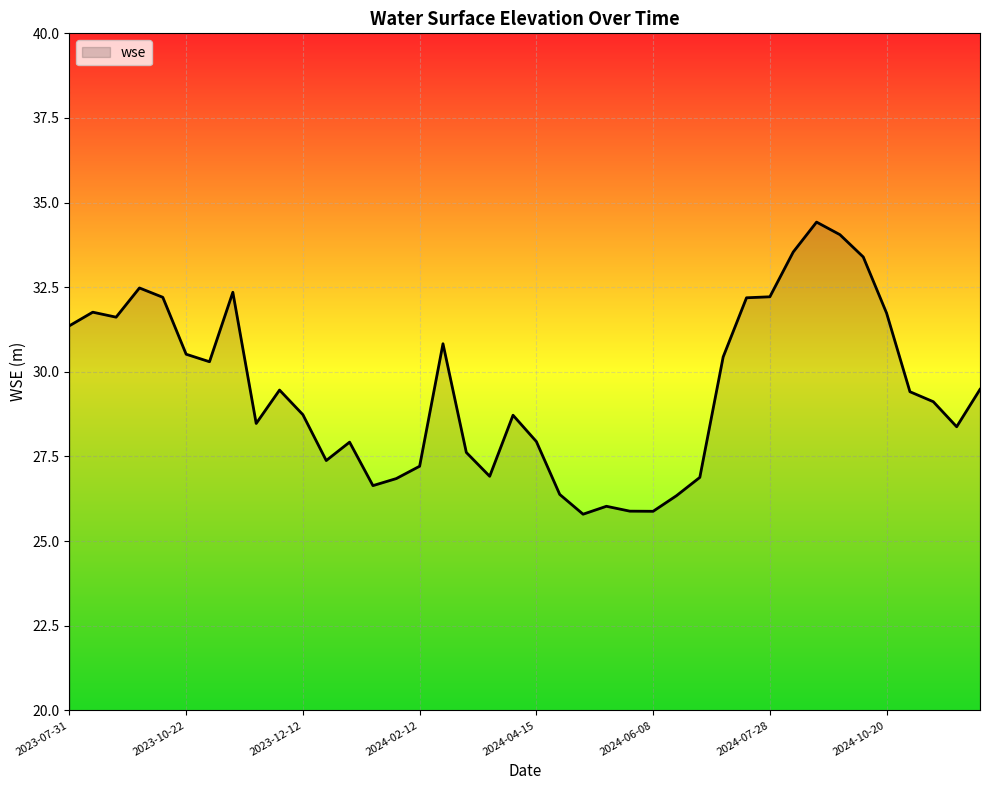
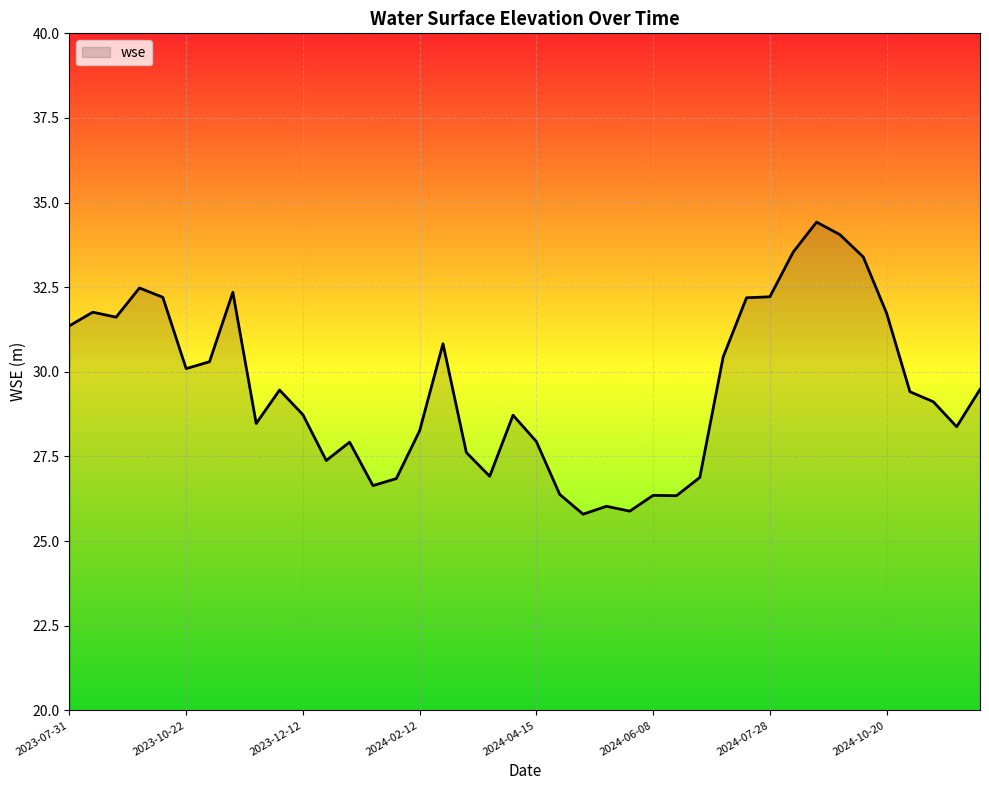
  {
    "2023-07-31": 31.4,
-   "2023-10-22": 30.5,
+   "2023-10-22": 30.1,
    "2023-12-12": 28.7,
-   "2024-02-12": 27.2,
+   "2024-02-12": 28.3,
    "2024-04-15": 27.9,
-   "2024-06-08": 25.9,
+   "2024-06-08": 26.4,
    "2024-07-28": 32.2,
    "2024-10-20": 31.7
  }
